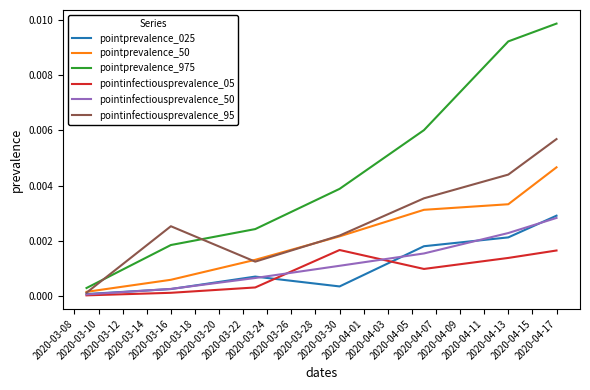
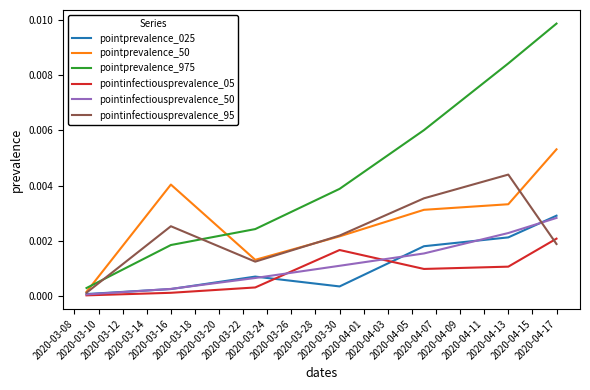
  {
    "pointprevalence_025": {
      "2020-03-30": 0.0003,
      "2020-04-13": 0.0021
    },
    "pointprevalence_50": {
-     "2020-03-16": 0.0006,
+     "2020-03-16": 0.0040,
      "2020-04-13": 0.0033,
-     "2020-04-17": 0.0047
+     "2020-04-17": 0.0053
    },
    "pointprevalence_975": {
      "2020-03-16": 0.0018,
      "2020-03-30": 0.0039,
-     "2020-04-13": 0.0092,
+     "2020-04-13": 0.0084,
      "2020-04-17": 0.0099
    },
    "pointinfectiousprevalence_05": {
      "2020-03-16": 0.0001,
      "2020-03-30": 0.0017,
-     "2020-04-13": 0.0014,
-     "2020-04-17": 0.0016
+     "2020-04-13": 0.0011,
+     "2020-04-17": 0.0021
    },
    "pointinfectiousprevalence_50": {
      "2020-03-30": 0.0011,
      "2020-04-13": 0.0023
    },
    "pointinfectiousprevalence_95": {
      "2020-03-16": 0.0025,
      "2020-04-13": 0.0044,
-     "2020-04-17": 0.0057
+     "2020-04-17": 0.0019
    }
  }
